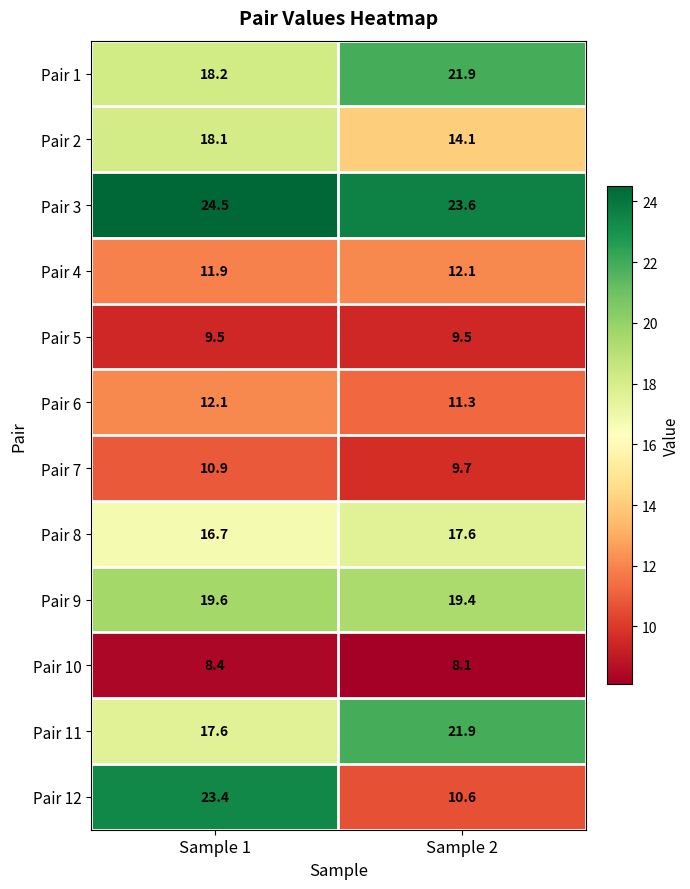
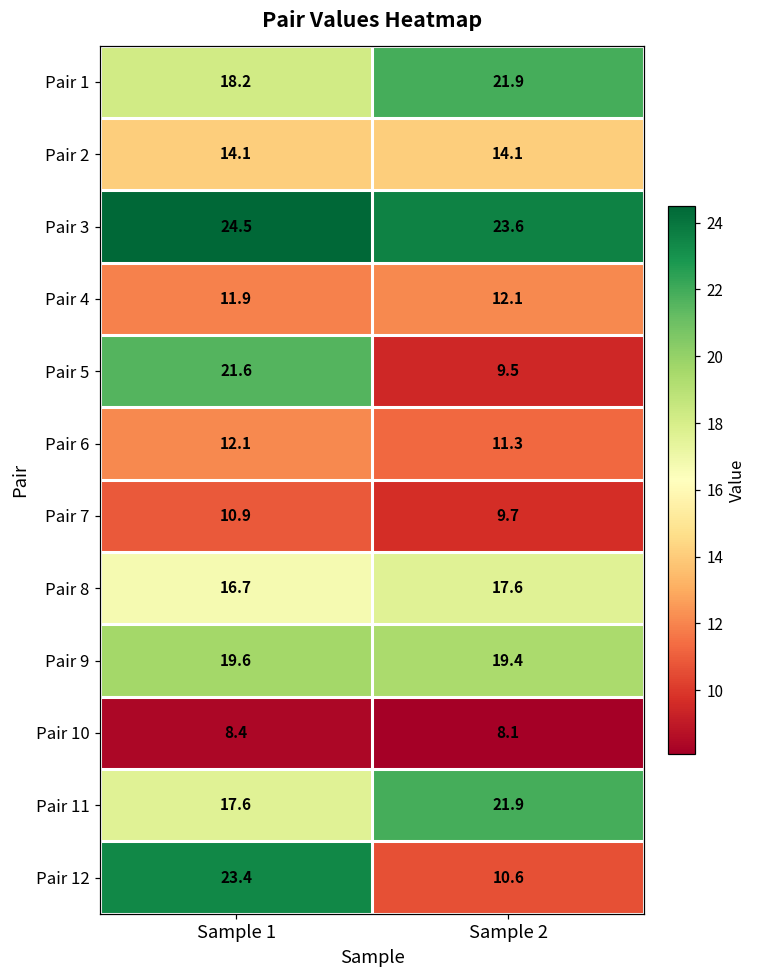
  {
    "Pair 1": {
      "Sample 1": 18.2,
      "Sample 2": 21.9
    },
    "Pair 2": {
-     "Sample 1": 18.1,
+     "Sample 1": 14.1,
      "Sample 2": 14.1
    },
    "Pair 3": {
      "Sample 1": 24.5,
      "Sample 2": 23.6
    },
    "Pair 4": {
      "Sample 1": 11.9,
      "Sample 2": 12.1
    },
    "Pair 5": {
-     "Sample 1": 9.5,
+     "Sample 1": 21.6,
      "Sample 2": 9.5
    },
    "Pair 6": {
      "Sample 1": 12.1,
      "Sample 2": 11.3
    },
    "Pair 7": {
      "Sample 1": 10.9,
      "Sample 2": 9.7
    },
    "Pair 8": {
      "Sample 1": 16.7,
      "Sample 2": 17.6
    },
    "Pair 9": {
      "Sample 1": 19.6,
      "Sample 2": 19.4
    },
    "Pair 10": {
      "Sample 1": 8.4,
      "Sample 2": 8.1
    },
    "Pair 11": {
      "Sample 1": 17.6,
      "Sample 2": 21.9
    },
    "Pair 12": {
      "Sample 1": 23.4,
      "Sample 2": 10.6
    }
  }
